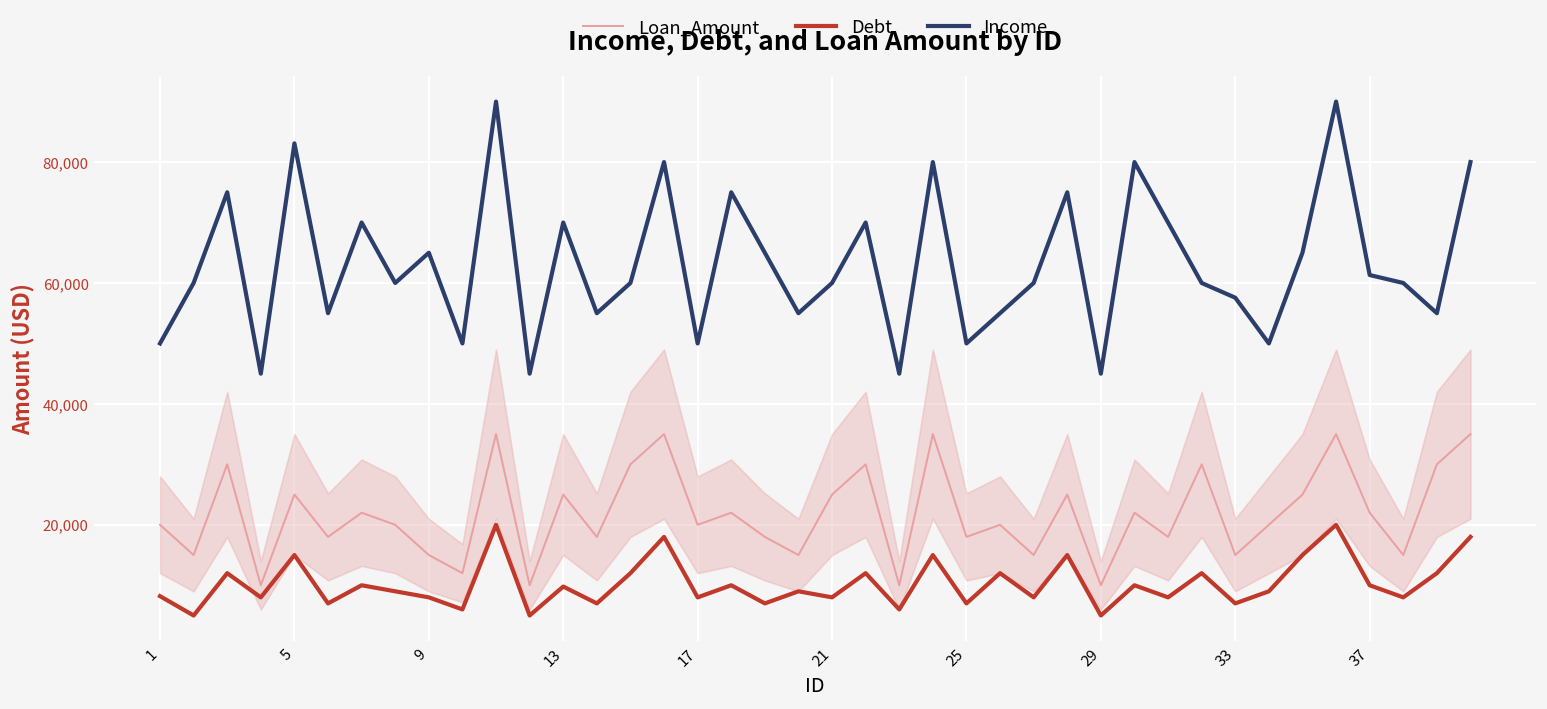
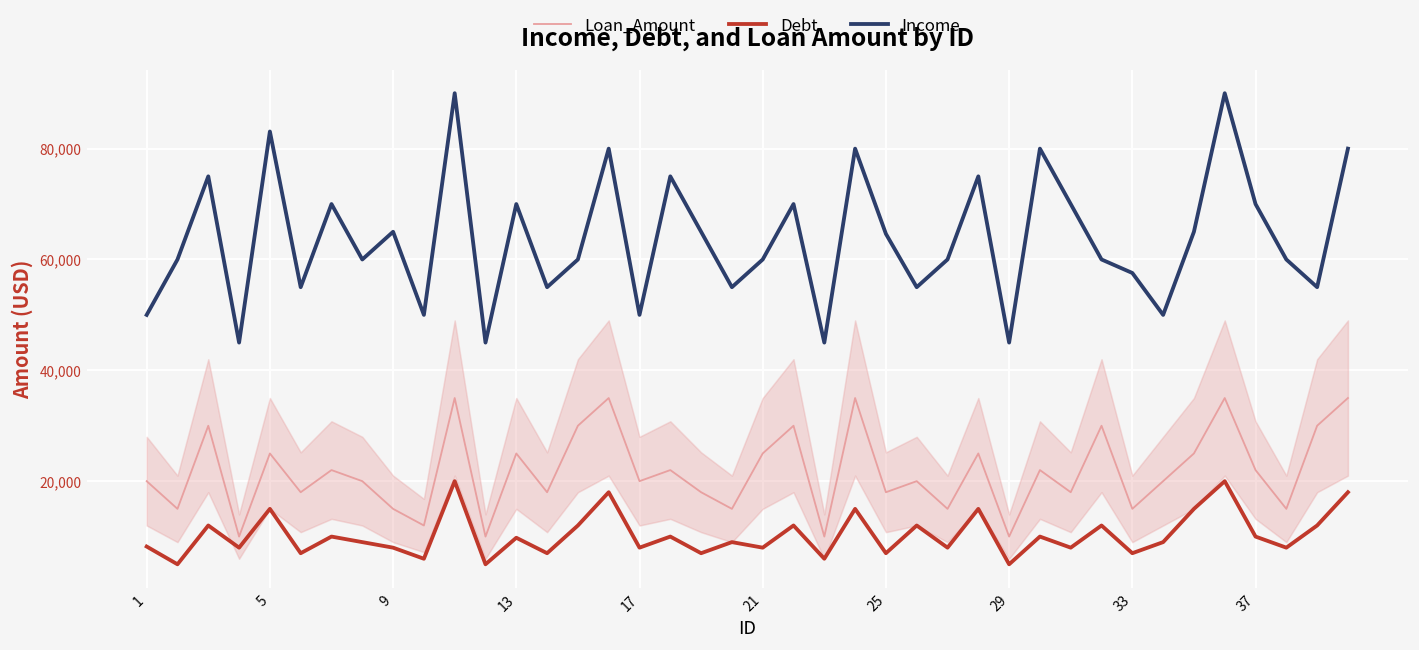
  {
    "Debt": {
      "1": "8,000",
      "5": "15,000",
      "9": "8,000",
      "13": "10,000",
      "17": "8,000",
      "21": "8,000",
      "25": "7,000",
      "29": "5,000",
      "33": "7,000",
      "37": "10,000"
    },
    "Income": {
      "1": "50,000",
      "5": "83,000",
      "9": "65,000",
      "13": "70,000",
      "17": "50,000",
      "21": "60,000",
-     "25": "50,000",
+     "25": "65,000",
      "29": "45,000",
      "33": "58,000",
-     "37": "61,000"
+     "37": "70,000"
    }
  }
